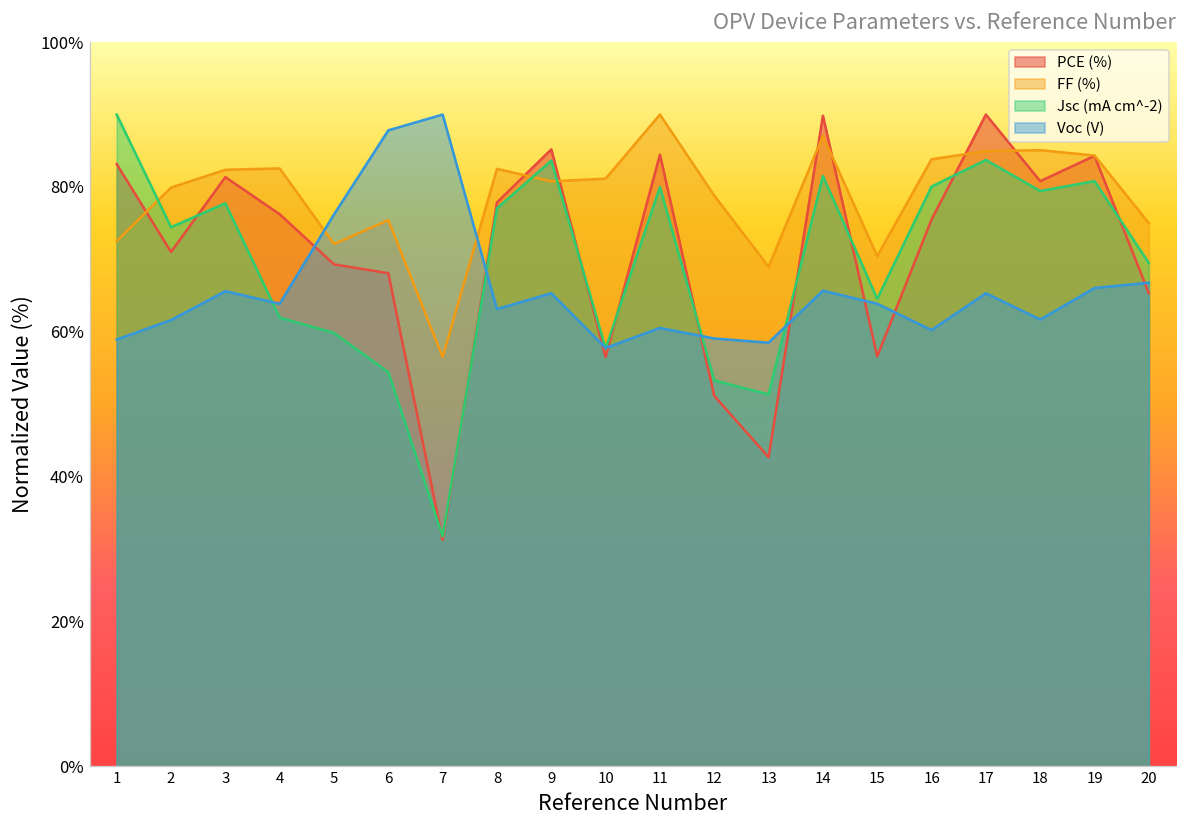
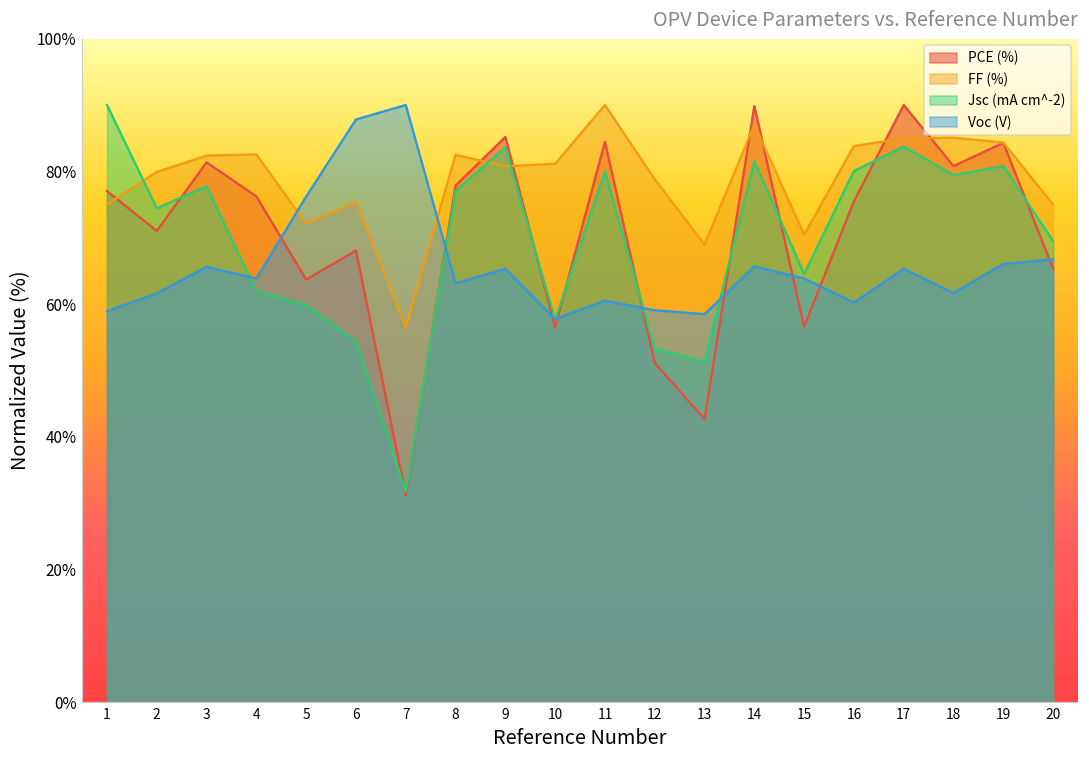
  {
    "PCE (%)": {
-     "1": "83%",
+     "1": "77%",
      "2": "71%",
      "3": "81%",
      "4": "76%",
-     "5": "69%",
+     "5": "64%",
      "6": "68%",
      "7": "31%",
      "8": "78%",
      "9": "85%",
      "10": "57%",
      "11": "84%",
      "12": "51%",
      "13": "43%",
      "14": "90%",
      "15": "57%",
      "16": "76%",
      "17": "90%",
      "18": "81%",
      "20": "65%"
    },
    "FF (%)": {
-     "1": "73%",
+     "1": "75%",
      "2": "80%",
      "3": "82%",
      "4": "83%",
      "5": "72%",
      "6": "75%",
      "7": "57%",
      "8": "82%",
      "9": "81%",
      "10": "81%",
      "11": "90%",
      "12": "79%",
      "13": "69%",
      "14": "87%",
      "15": "70%",
      "16": "84%",
      "17": "85%",
      "18": "85%",
      "20": "75%"
    },
    "Jsc (mA cm^-2)": {
      "1": "90%",
      "2": "74%",
      "3": "78%",
      "4": "62%",
      "5": "60%",
      "6": "54%",
      "7": "32%",
      "8": "77%",
      "9": "84%",
      "11": "80%",
      "12": "53%",
      "13": "51%",
      "14": "82%",
      "15": "65%",
      "16": "80%",
      "17": "84%",
      "18": "79%",
      "19": "81%",
      "20": "70%"
    },
    "Voc (V)": {
      "1": "59%",
      "2": "62%",
      "3": "66%",
      "4": "64%",
      "5": "76%",
      "6": "88%",
      "7": "90%",
      "8": "63%",
      "9": "65%",
      "11": "61%",
      "12": "59%",
      "13": "59%",
      "14": "66%",
      "15": "64%",
      "16": "60%",
      "17": "65%",
      "18": "62%",
      "19": "66%",
      "20": "67%"
    }
  }
